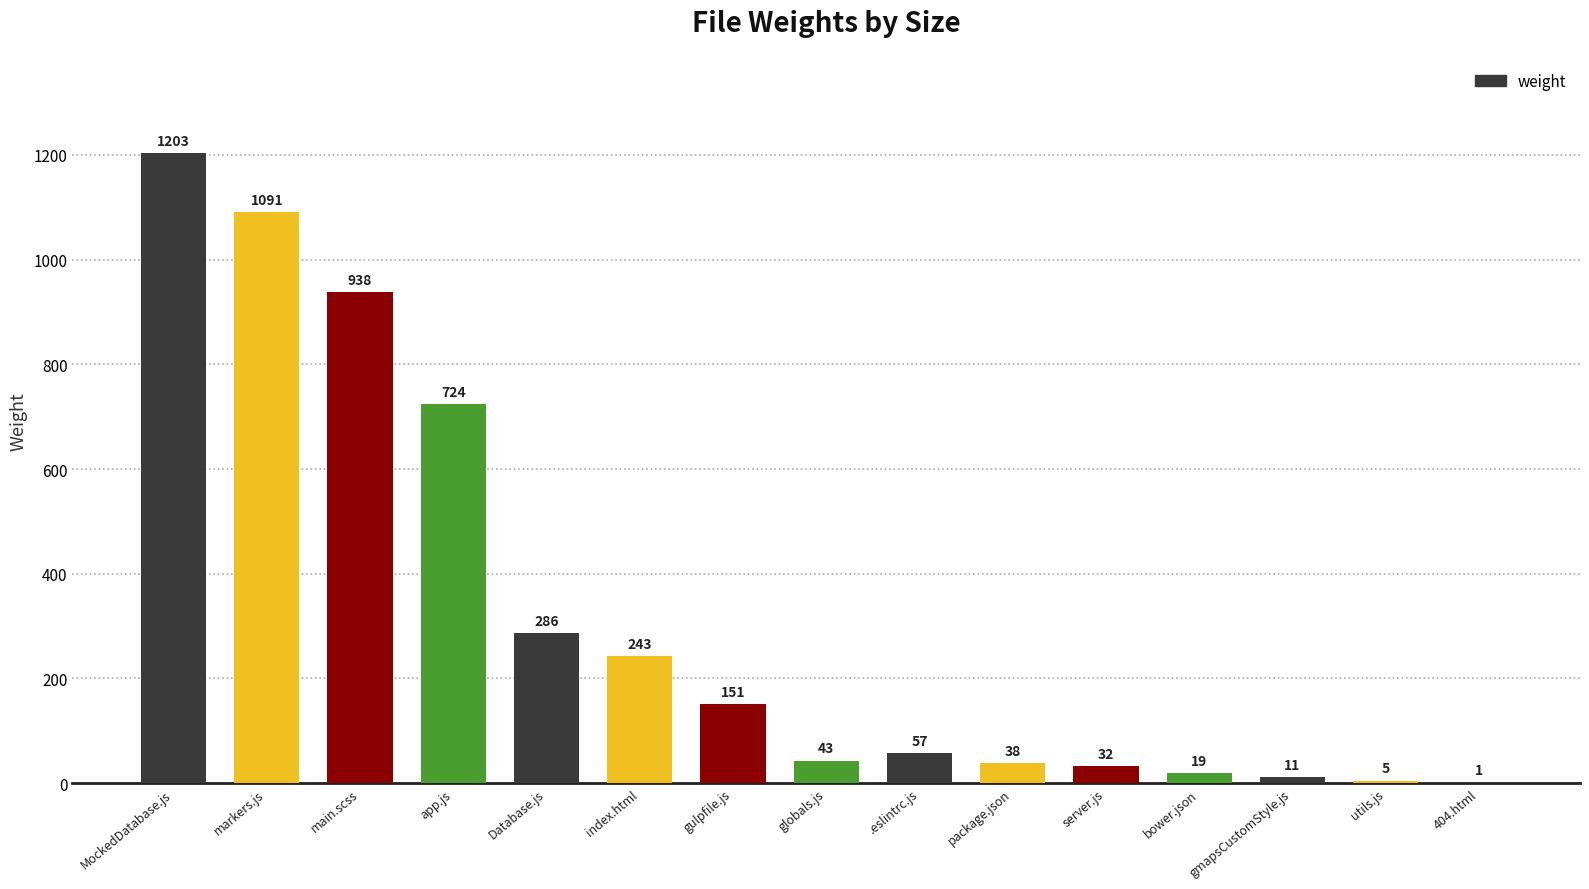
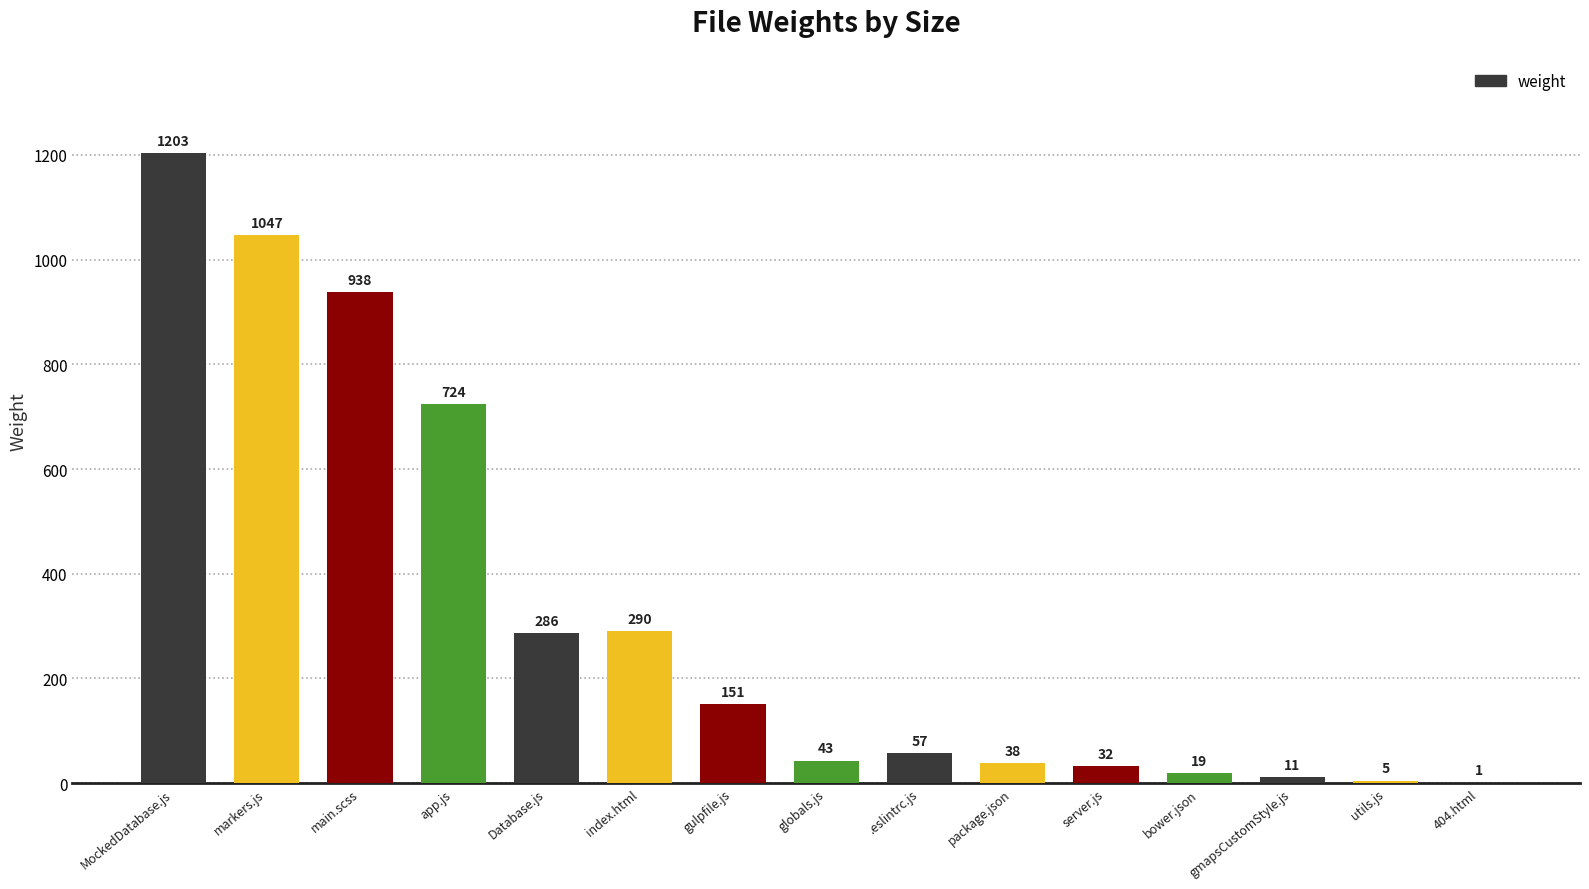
  {
    "MockedDatabase.js": 1203,
-   "markers.js": 1091,
+   "markers.js": 1047,
    "main.scss": 938,
    "app.js": 724,
    "Database.js": 286,
-   "index.html": 243,
+   "index.html": 290,
    "gulpfile.js": 151,
    "globals.js": 43,
    ".eslintrc.js": 57,
    "package.json": 38,
    "server.js": 32,
    "bower.json": 19,
    "gmapsCustomStyle.js": 11,
    "utils.js": 5,
    "404.html": 1
  }
